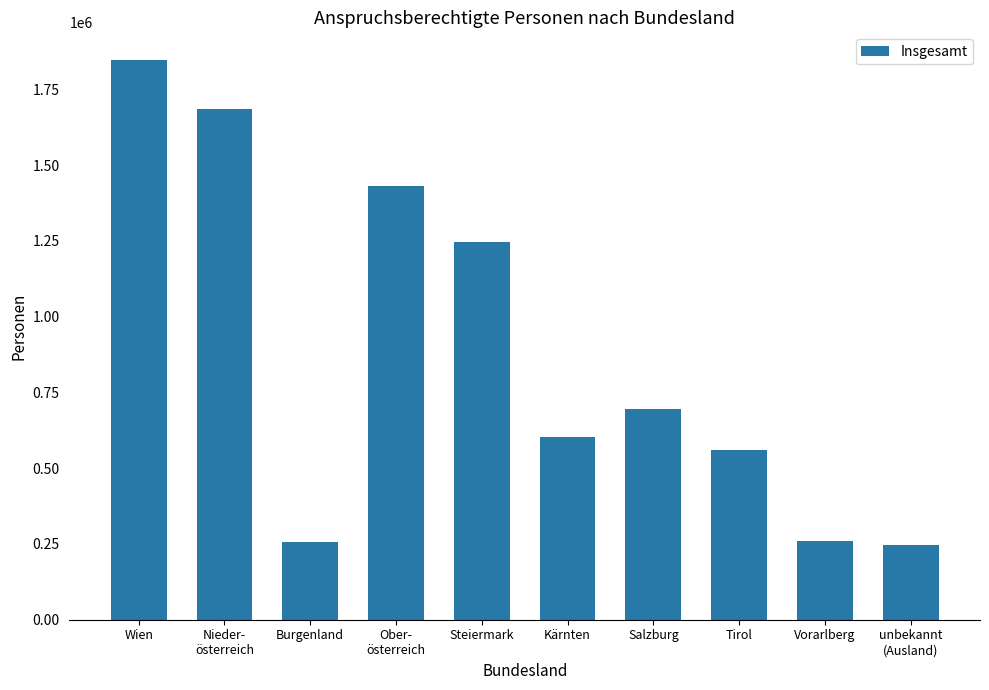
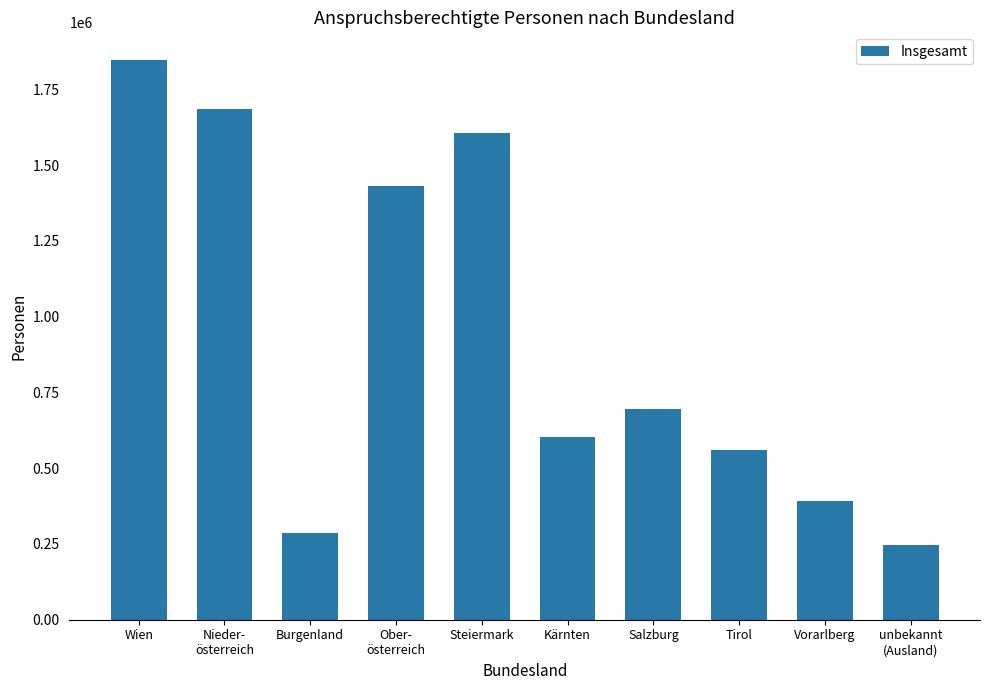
  {
    "Wien": 1850000,
    "Nieder- österreich": 1690000,
-   "Burgenland": 260000,
+   "Burgenland": 290000,
    "Ober- österreich": 1430000,
-   "Steiermark": 1250000,
+   "Steiermark": 1610000,
    "Kärnten": 600000,
    "Salzburg": 690000,
    "Tirol": 560000,
-   "Vorarlberg": 260000,
+   "Vorarlberg": 390000,
    "unbekannt (Ausland)": 250000
  }
